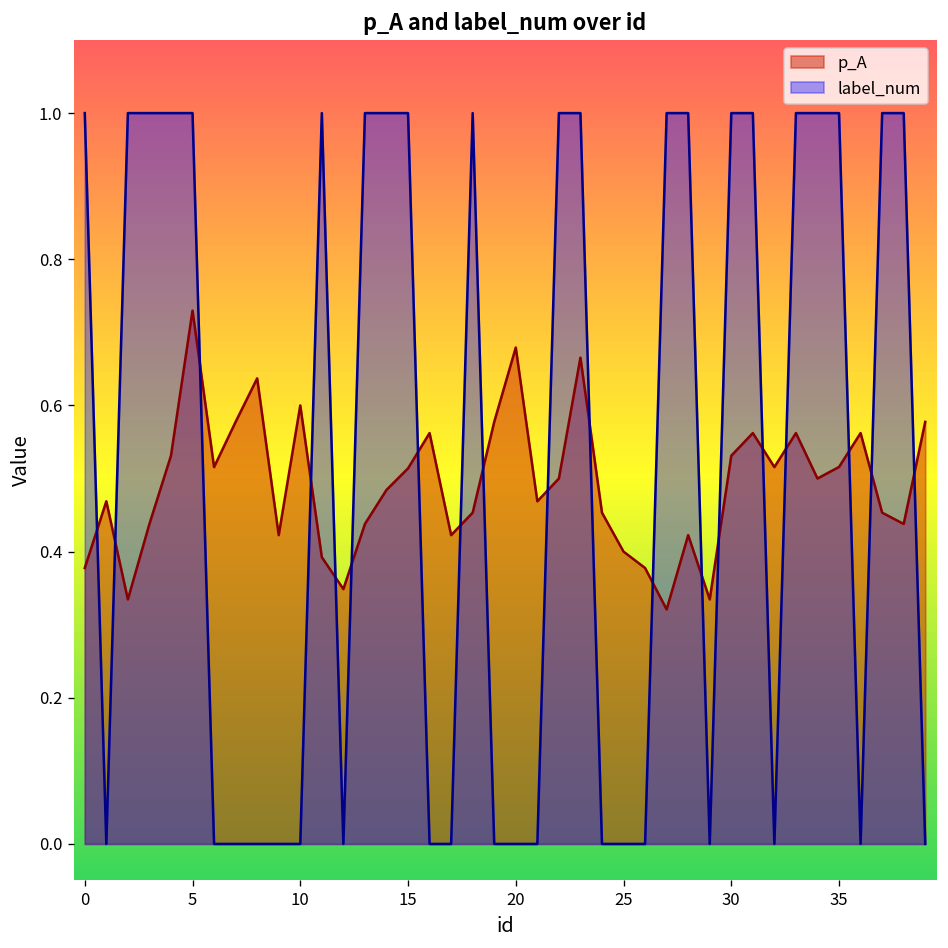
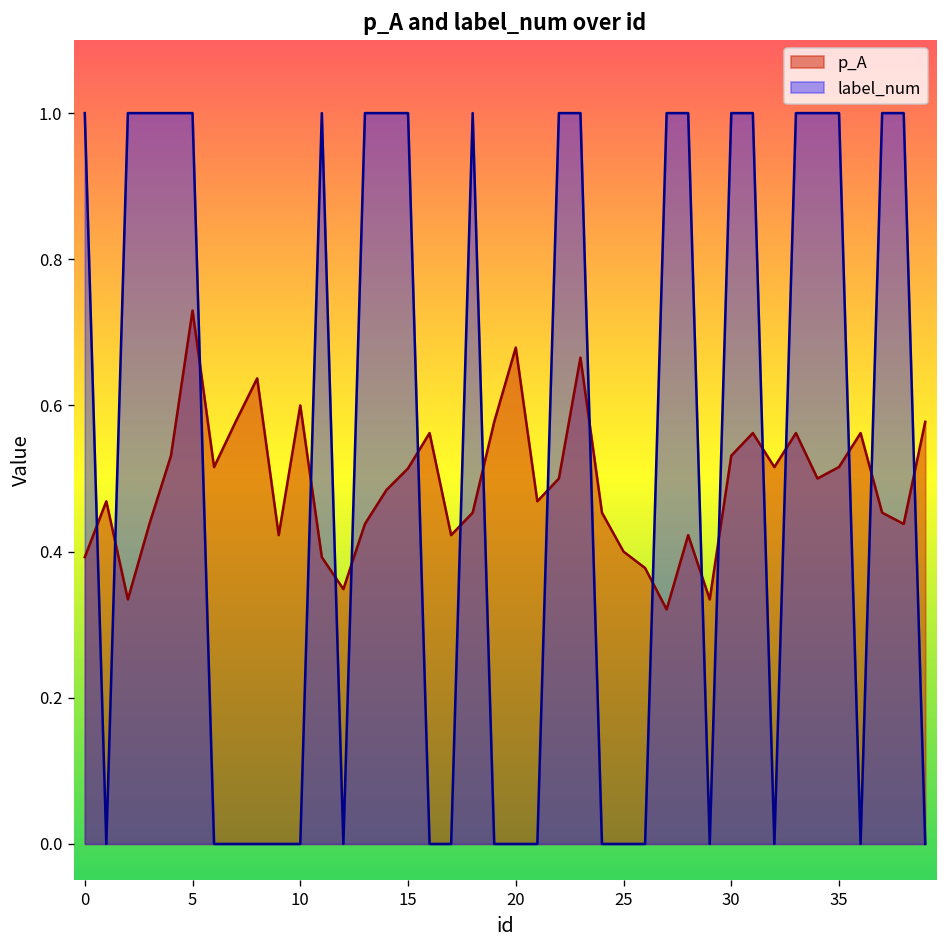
  {
    "p_A": {
-     "0": 0.38,
+     "0": 0.39,
      "5": 0.73,
      "10": 0.60,
      "15": 0.51,
      "20": 0.68,
      "25": 0.40,
      "30": 0.53,
      "35": 0.52
    },
    "label_num": {
      "0": 1.00,
      "5": 1.00,
      "10": 0.00,
      "15": 1.00,
      "20": 0.00,
      "25": 0.00,
      "30": 1.00,
      "35": 1.00
    }
  }
